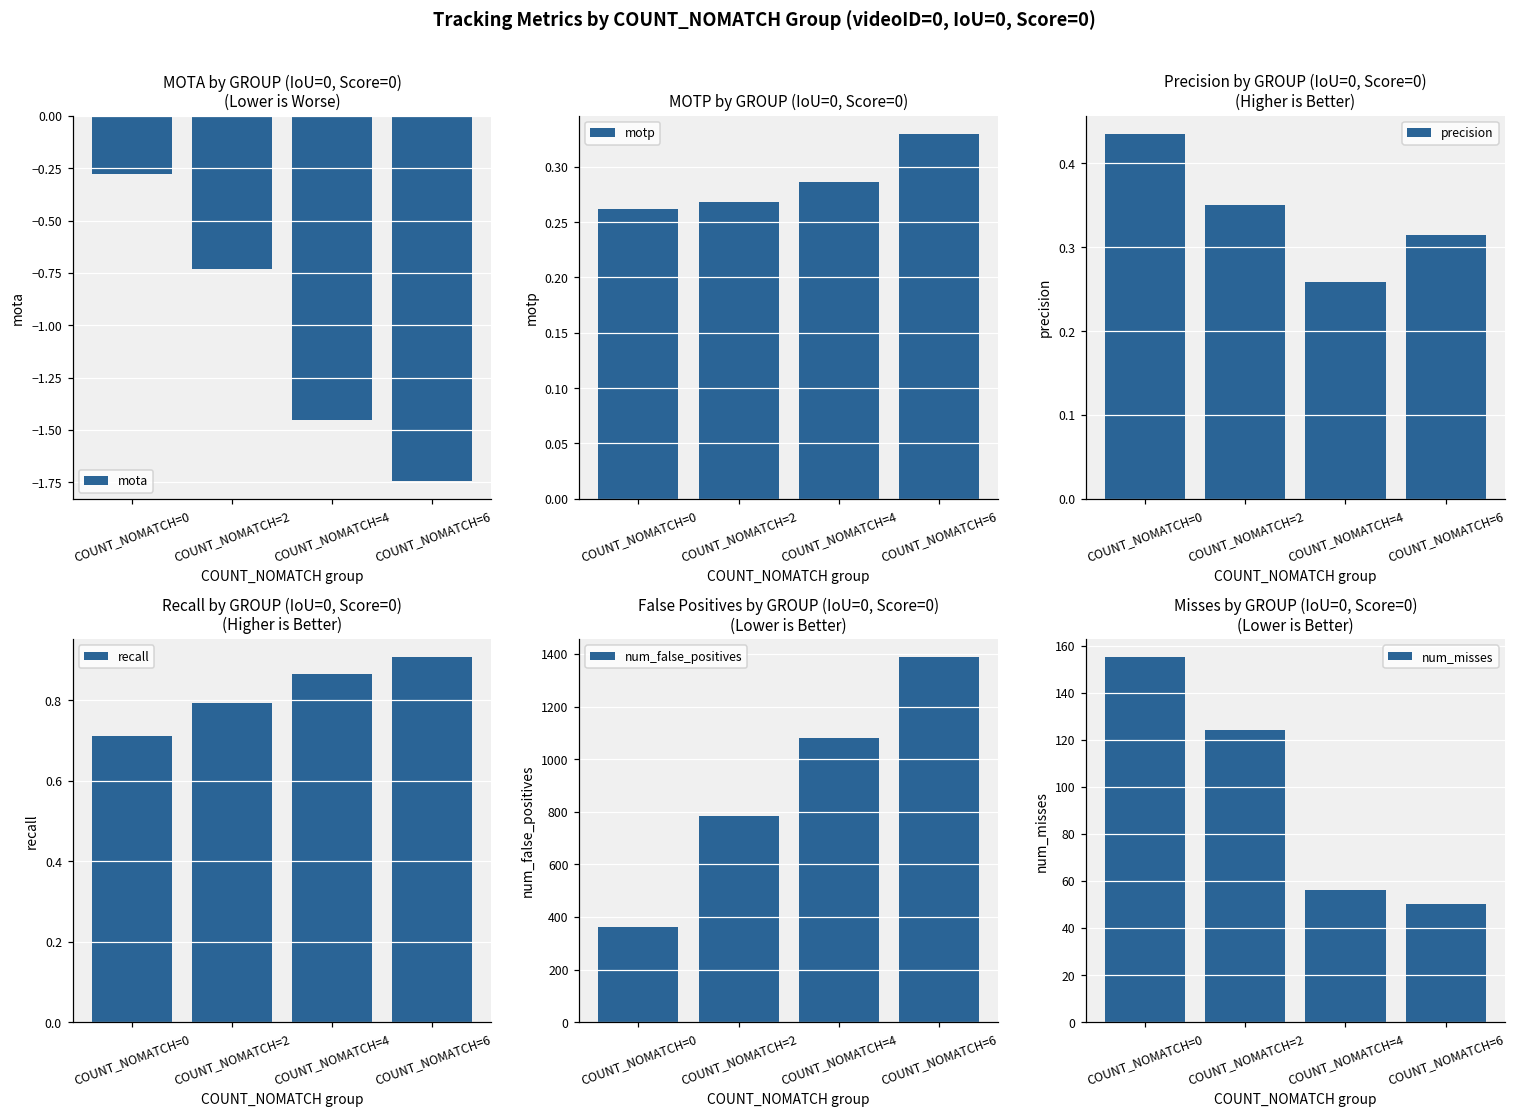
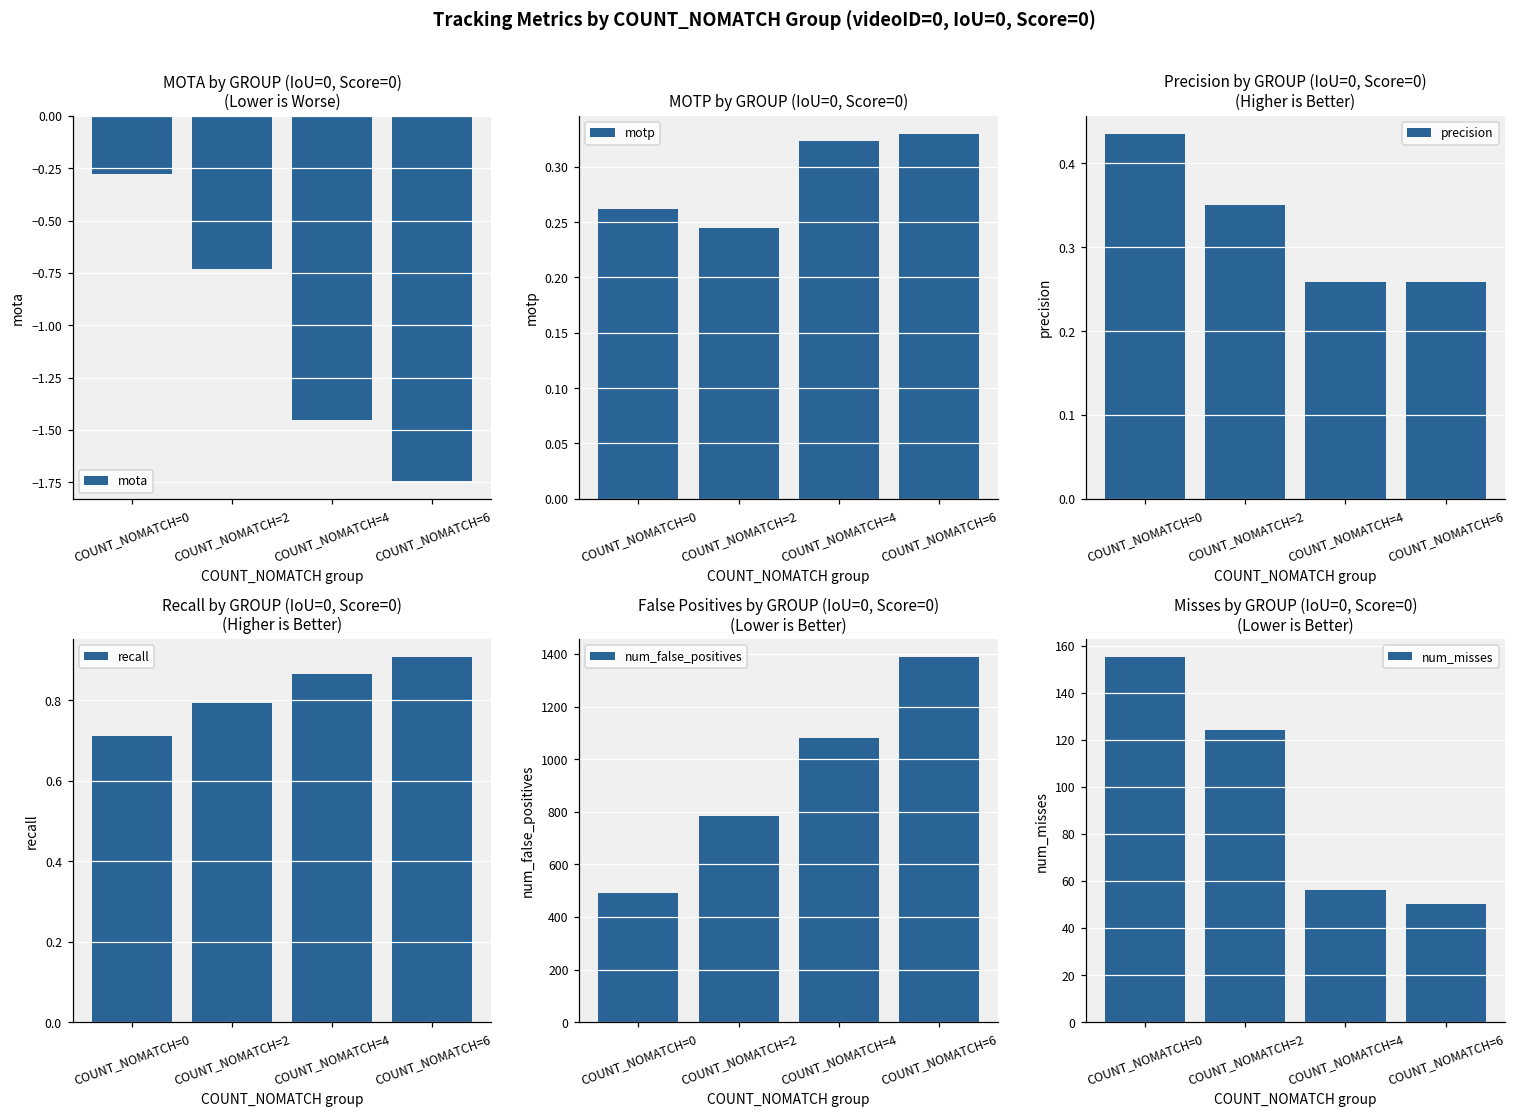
  {
    "MOTA by GROUP (IoU=0, Score=0) (Lower is Worse)": {
      "COUNT_NOMATCH=0": -0.28,
      "COUNT_NOMATCH=2": -0.73,
      "COUNT_NOMATCH=4": -1.45,
      "COUNT_NOMATCH=6": -1.74
    },
    "MOTP by GROUP (IoU=0, Score=0)": {
      "COUNT_NOMATCH=0": 0.262,
-     "COUNT_NOMATCH=2": 0.268,
-     "COUNT_NOMATCH=4": 0.286,
+     "COUNT_NOMATCH=2": 0.245,
+     "COUNT_NOMATCH=4": 0.324,
      "COUNT_NOMATCH=6": 0.329
    },
    "Precision by GROUP (IoU=0, Score=0) (Higher is Better)": {
      "COUNT_NOMATCH=0": 0.44,
      "COUNT_NOMATCH=2": 0.35,
      "COUNT_NOMATCH=4": 0.26,
-     "COUNT_NOMATCH=6": 0.31
+     "COUNT_NOMATCH=6": 0.26
    },
    "Recall by GROUP (IoU=0, Score=0) (Higher is Better)": {
      "COUNT_NOMATCH=0": 0.71,
      "COUNT_NOMATCH=2": 0.79,
      "COUNT_NOMATCH=4": 0.87,
      "COUNT_NOMATCH=6": 0.91
    },
    "False Positives by GROUP (IoU=0, Score=0) (Lower is Better)": {
-     "COUNT_NOMATCH=0": 360,
+     "COUNT_NOMATCH=0": 490,
      "COUNT_NOMATCH=2": 780,
      "COUNT_NOMATCH=4": 1080,
      "COUNT_NOMATCH=6": 1390
    },
    "Misses by GROUP (IoU=0, Score=0) (Lower is Better)": {
      "COUNT_NOMATCH=0": 155,
      "COUNT_NOMATCH=2": 124,
      "COUNT_NOMATCH=4": 56,
      "COUNT_NOMATCH=6": 50
    }
  }
